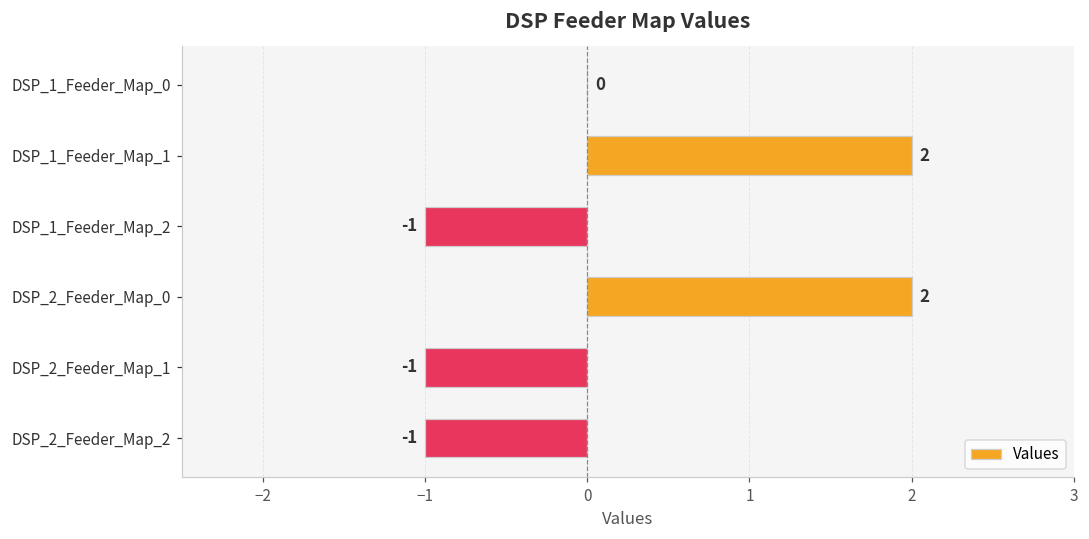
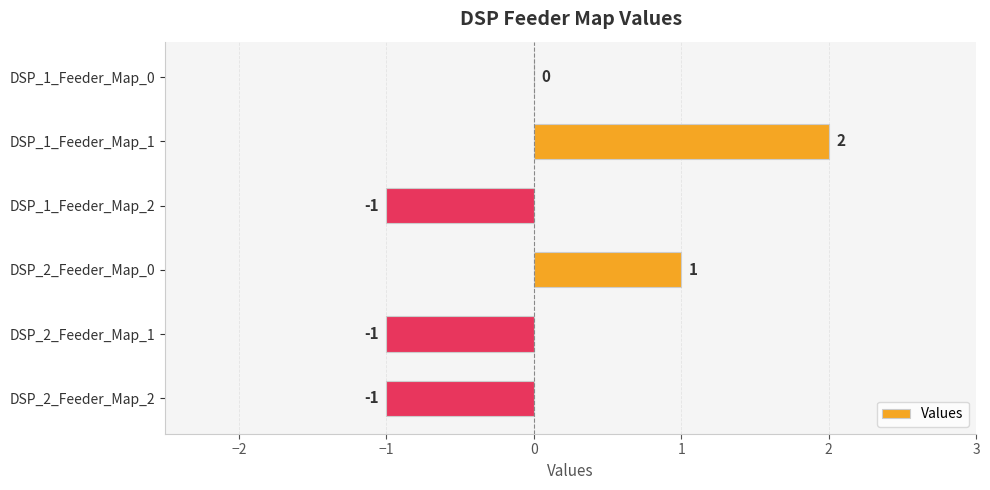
  {
    "DSP_1_Feeder_Map_0": 0,
    "DSP_1_Feeder_Map_1": 2,
    "DSP_1_Feeder_Map_2": -1,
-   "DSP_2_Feeder_Map_0": 2,
+   "DSP_2_Feeder_Map_0": 1,
    "DSP_2_Feeder_Map_1": -1,
    "DSP_2_Feeder_Map_2": -1
  }
